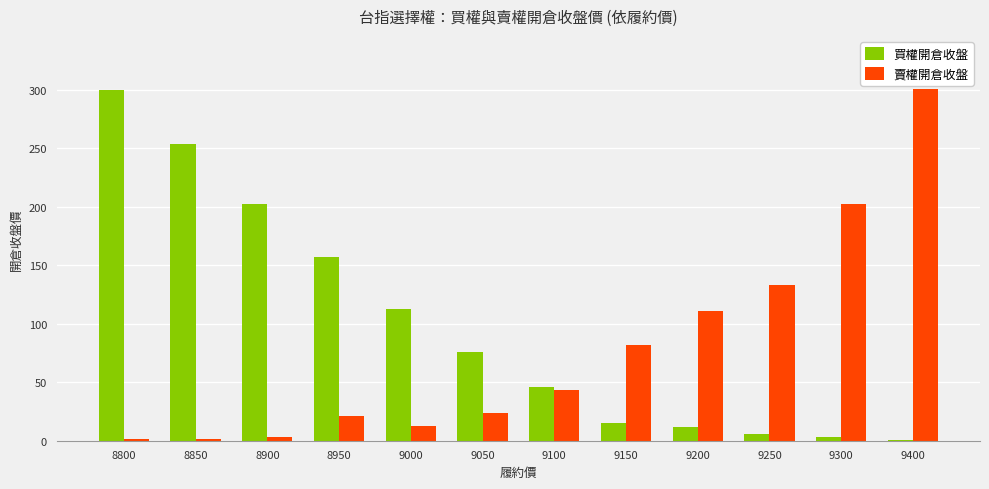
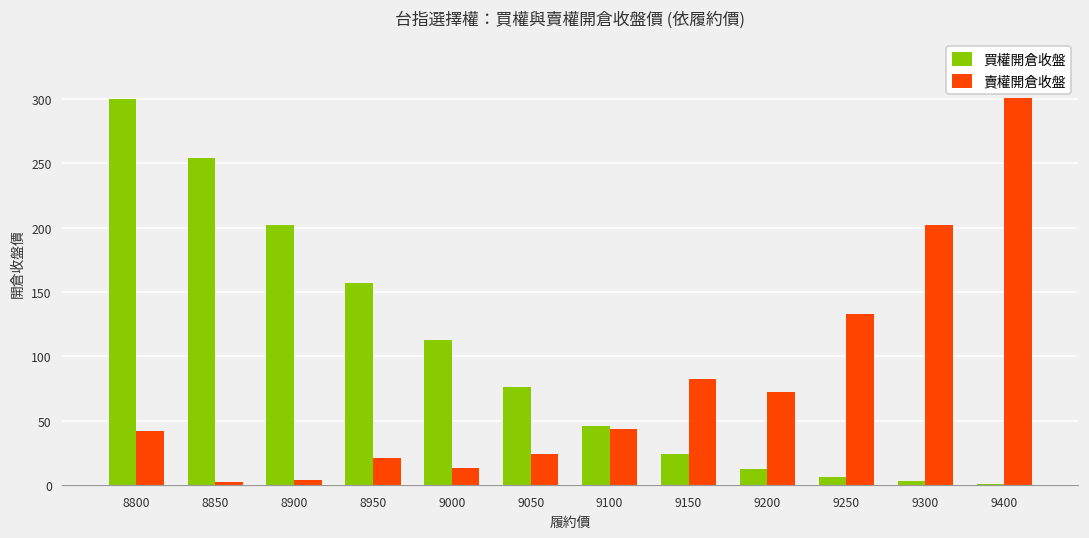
  {
    "買權開倉收盤": {
      "8800": 300,
      "8850": 254,
      "8900": 202,
      "8950": 157,
      "9000": 113,
      "9050": 76,
      "9100": 46,
-     "9150": 15,
+     "9150": 24,
      "9200": 12,
      "9250": 6,
      "9300": 3
    },
    "賣權開倉收盤": {
-     "8800": 2,
+     "8800": 42,
      "8900": 4,
      "8950": 21,
      "9000": 13,
      "9050": 24,
      "9100": 44,
      "9150": 82,
-     "9200": 111,
+     "9200": 72,
      "9250": 133,
      "9300": 202,
      "9400": 301
    }
  }
